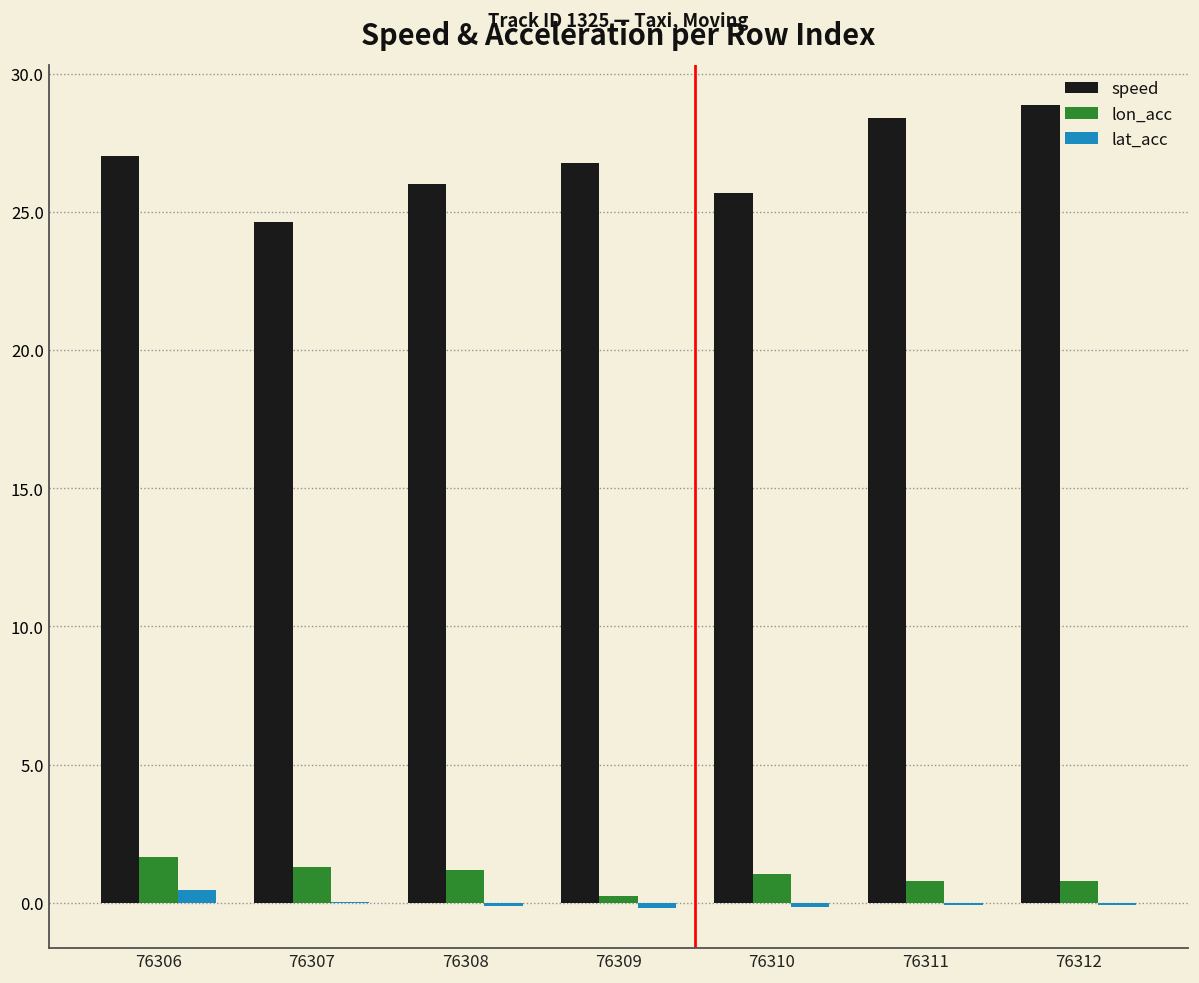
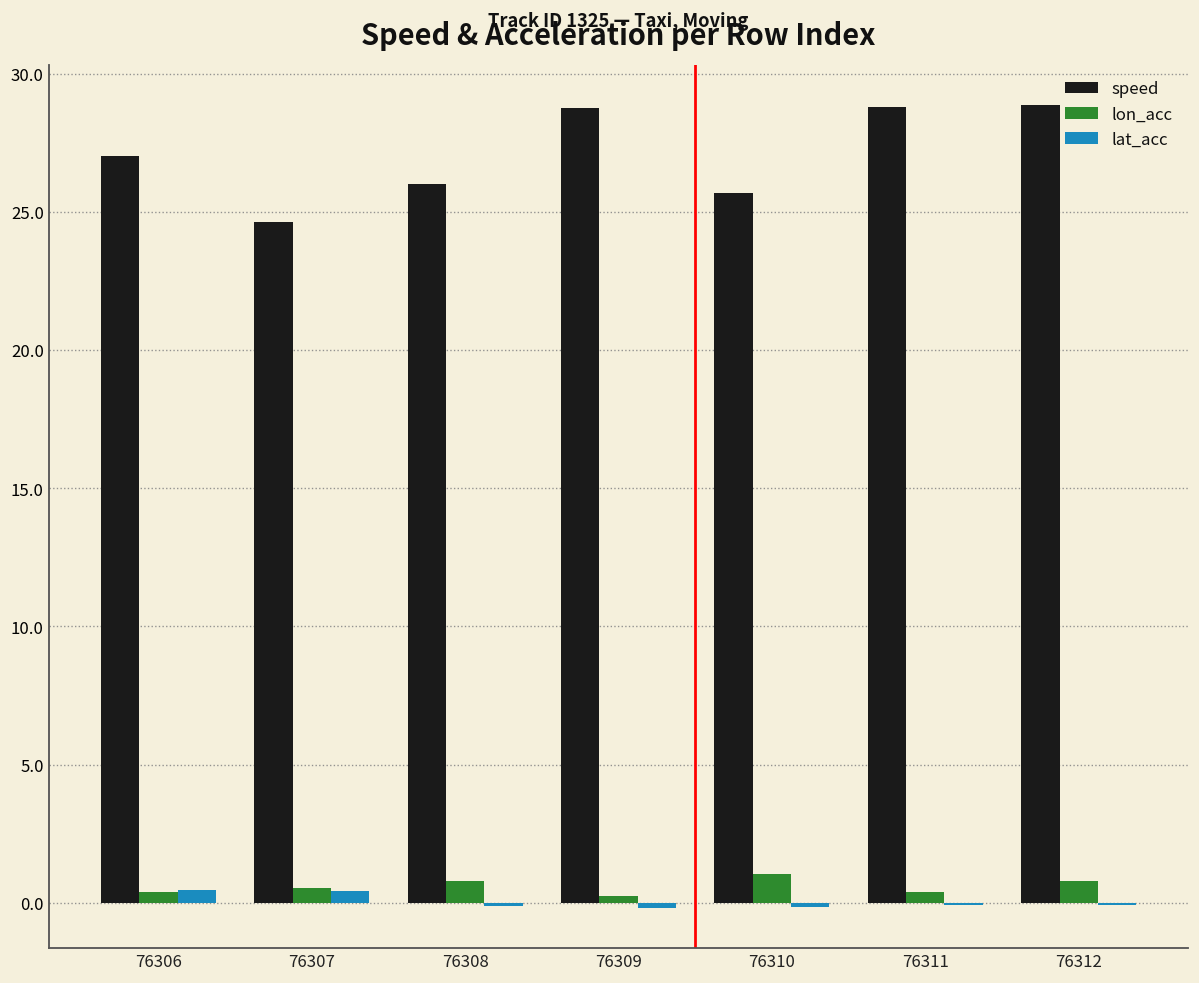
  {
    "speed": {
      "76306": 27.0,
      "76307": 24.6,
      "76308": 26.0,
-     "76309": 26.8,
+     "76309": 28.8,
      "76310": 25.7,
-     "76311": 28.4,
+     "76311": 28.8,
      "76312": 28.9
    },
    "lon_acc": {
-     "76306": 1.7,
-     "76307": 1.3,
-     "76308": 1.2,
+     "76306": 0.4,
+     "76307": 0.5,
+     "76308": 0.8,
      "76309": 0.3,
      "76310": 1.0,
-     "76311": 0.8,
+     "76311": 0.4,
      "76312": 0.8
    },
    "lat_acc": {
      "76306": 0.5,
-     "76307": 0.0,
+     "76307": 0.4,
      "76308": -0.1,
      "76309": -0.2,
      "76310": -0.1
    }
  }
